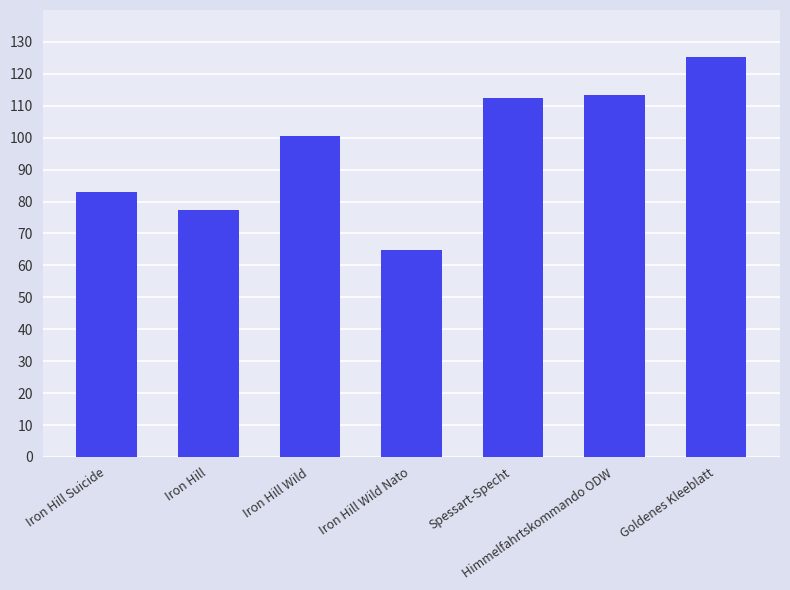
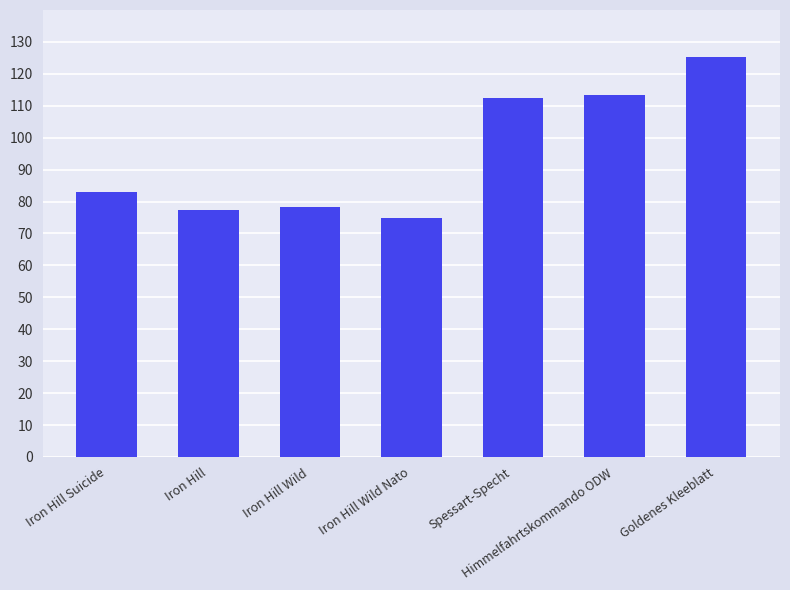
  {
    "Iron Hill Suicide": 83,
    "Iron Hill": 77,
-   "Iron Hill Wild": 101,
-   "Iron Hill Wild Nato": 65,
+   "Iron Hill Wild": 78,
+   "Iron Hill Wild Nato": 75,
    "Spessart-Specht": 112,
    "Himmelfahrtskommando ODW": 113,
    "Goldenes Kleeblatt": 125
  }
